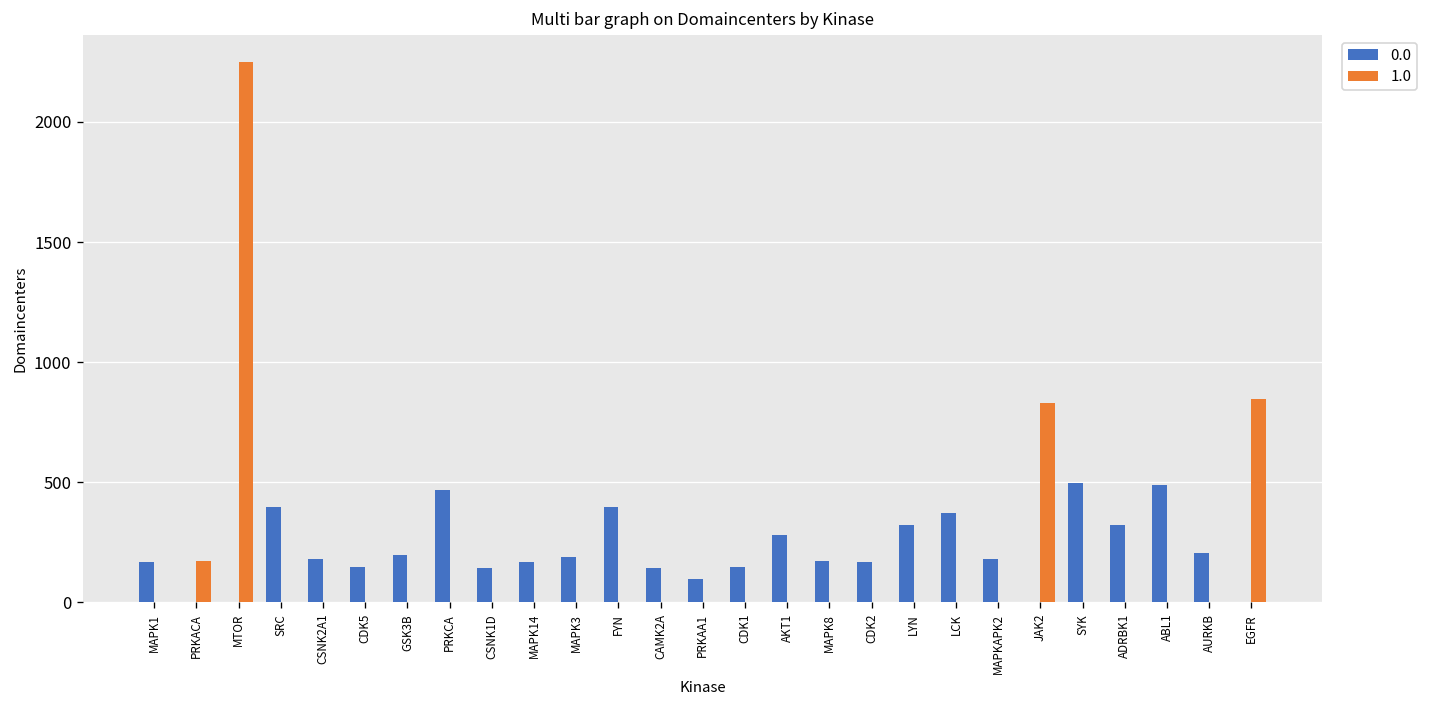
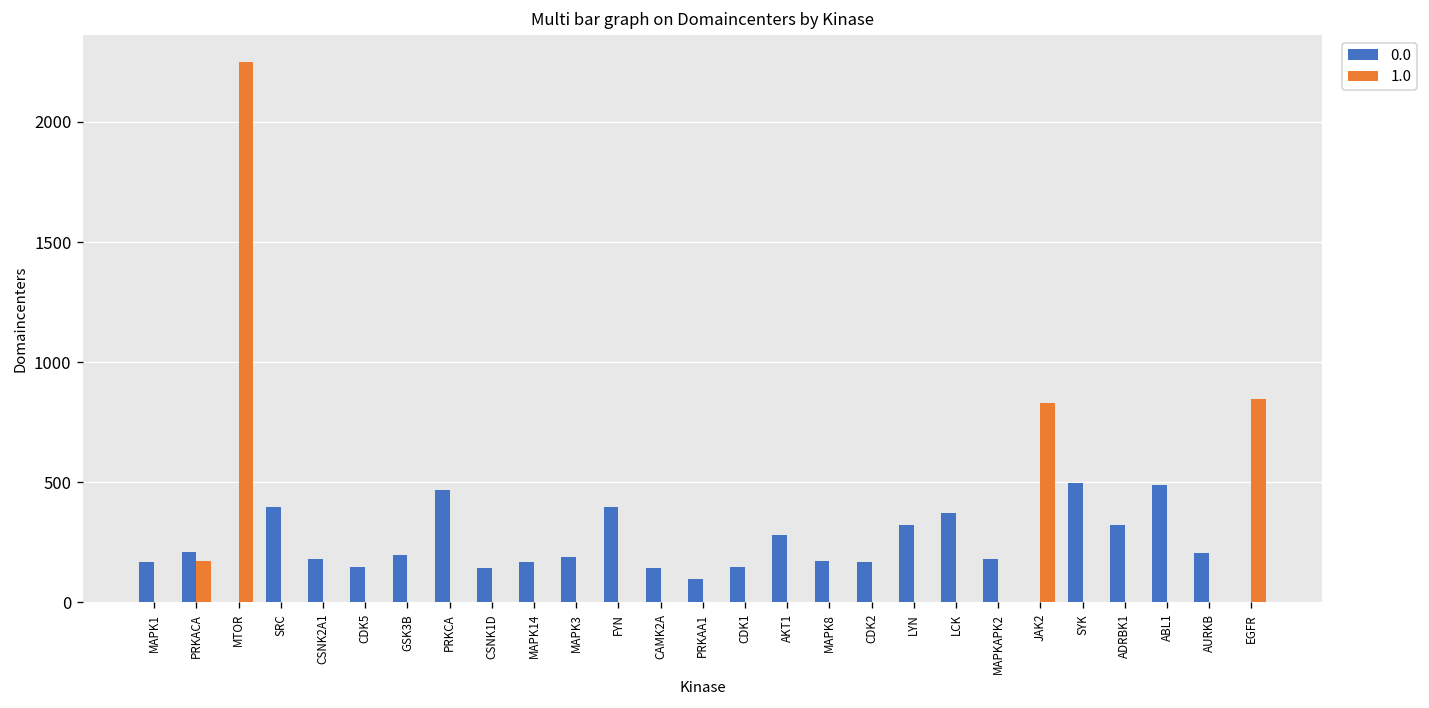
  {
    "0.0": {
      "MAPK1": 170,
-     "PRKACA": 0,
+     "PRKACA": 210,
      "MTOR": 0,
      "SRC": 400,
      "CSNK2A1": 180,
      "CDK5": 150,
      "GSK3B": 200,
      "PRKCA": 470,
      "CSNK1D": 140,
      "MAPK14": 170,
      "MAPK3": 190,
      "FYN": 400,
      "CAMK2A": 140,
      "PRKAA1": 100,
      "CDK1": 150,
      "AKT1": 280,
      "MAPK8": 170,
      "CDK2": 170,
      "LYN": 320,
      "LCK": 370,
      "MAPKAPK2": 180,
      "JAK2": 0,
      "SYK": 500,
      "ADRBK1": 320,
      "ABL1": 490,
      "AURKB": 210,
      "EGFR": 0
    },
    "1.0": {
      "MAPK1": 0,
      "PRKACA": 170,
      "MTOR": 2250,
      "SRC": 0,
      "CSNK2A1": 0,
      "CDK5": 0,
      "GSK3B": 0,
      "PRKCA": 0,
      "CSNK1D": 0,
      "MAPK14": 0,
      "MAPK3": 0,
      "FYN": 0,
      "CAMK2A": 0,
      "PRKAA1": 0,
      "CDK1": 0,
      "AKT1": 0,
      "MAPK8": 0,
      "CDK2": 0,
      "LYN": 0,
      "LCK": 0,
      "MAPKAPK2": 0,
      "JAK2": 830,
      "SYK": 0,
      "ADRBK1": 0,
      "ABL1": 0,
      "AURKB": 0,
      "EGFR": 850
    }
  }
